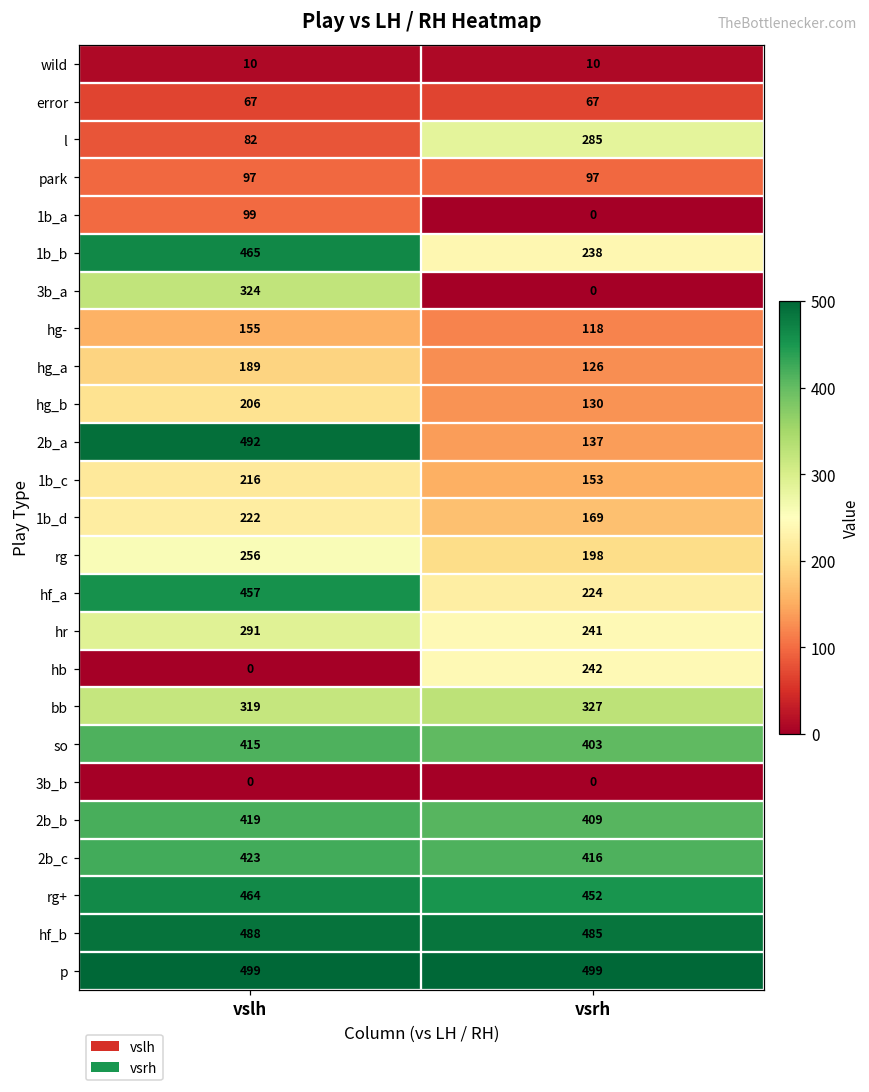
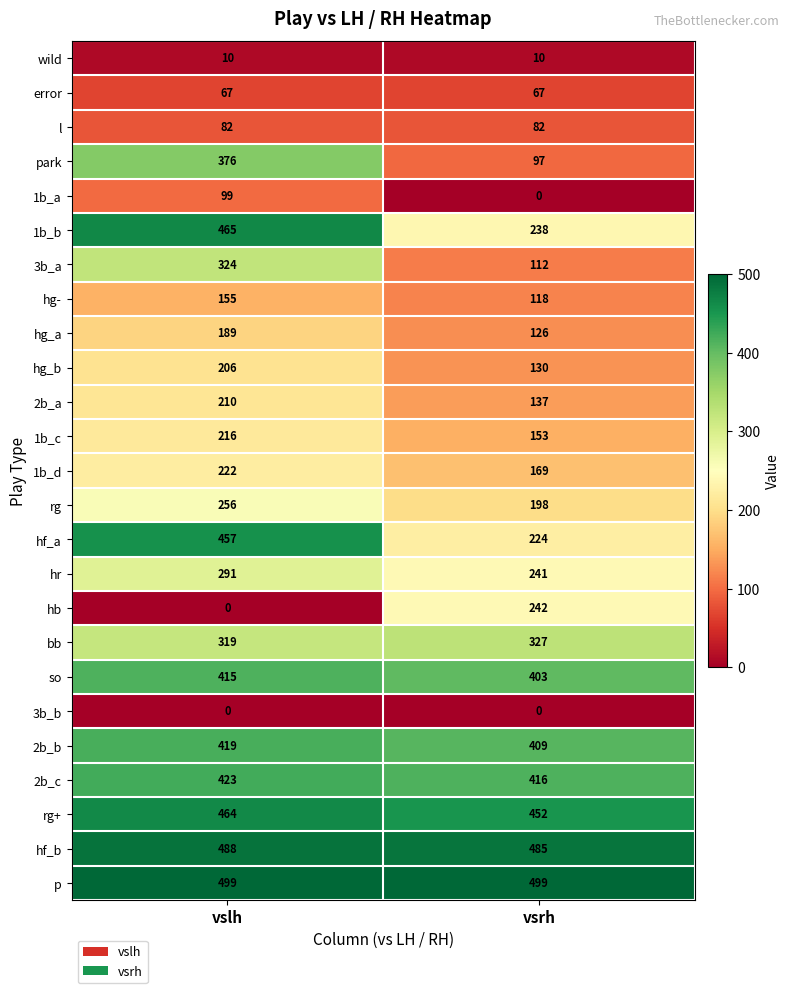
  {
    "wild": {
      "vslh": 10,
      "vsrh": 10
    },
    "error": {
      "vslh": 67,
      "vsrh": 67
    },
    "l": {
      "vslh": 82,
-     "vsrh": 285
+     "vsrh": 82
    },
    "park": {
-     "vslh": 97,
+     "vslh": 376,
      "vsrh": 97
    },
    "1b_a": {
      "vslh": 99,
      "vsrh": 0
    },
    "1b_b": {
      "vslh": 465,
      "vsrh": 238
    },
    "3b_a": {
      "vslh": 324,
-     "vsrh": 0
+     "vsrh": 112
    },
    "hg-": {
      "vslh": 155,
      "vsrh": 118
    },
    "hg_a": {
      "vslh": 189,
      "vsrh": 126
    },
    "hg_b": {
      "vslh": 206,
      "vsrh": 130
    },
    "2b_a": {
-     "vslh": 492,
+     "vslh": 210,
      "vsrh": 137
    },
    "1b_c": {
      "vslh": 216,
      "vsrh": 153
    },
    "1b_d": {
      "vslh": 222,
      "vsrh": 169
    },
    "rg": {
      "vslh": 256,
      "vsrh": 198
    },
    "hf_a": {
      "vslh": 457,
      "vsrh": 224
    },
    "hr": {
      "vslh": 291,
      "vsrh": 241
    },
    "hb": {
      "vslh": 0,
      "vsrh": 242
    },
    "bb": {
      "vslh": 319,
      "vsrh": 327
    },
    "so": {
      "vslh": 415,
      "vsrh": 403
    },
    "3b_b": {
      "vslh": 0,
      "vsrh": 0
    },
    "2b_b": {
      "vslh": 419,
      "vsrh": 409
    },
    "2b_c": {
      "vslh": 423,
      "vsrh": 416
    },
    "rg+": {
      "vslh": 464,
      "vsrh": 452
    },
    "hf_b": {
      "vslh": 488,
      "vsrh": 485
    },
    "p": {
      "vslh": 499,
      "vsrh": 499
    }
  }
